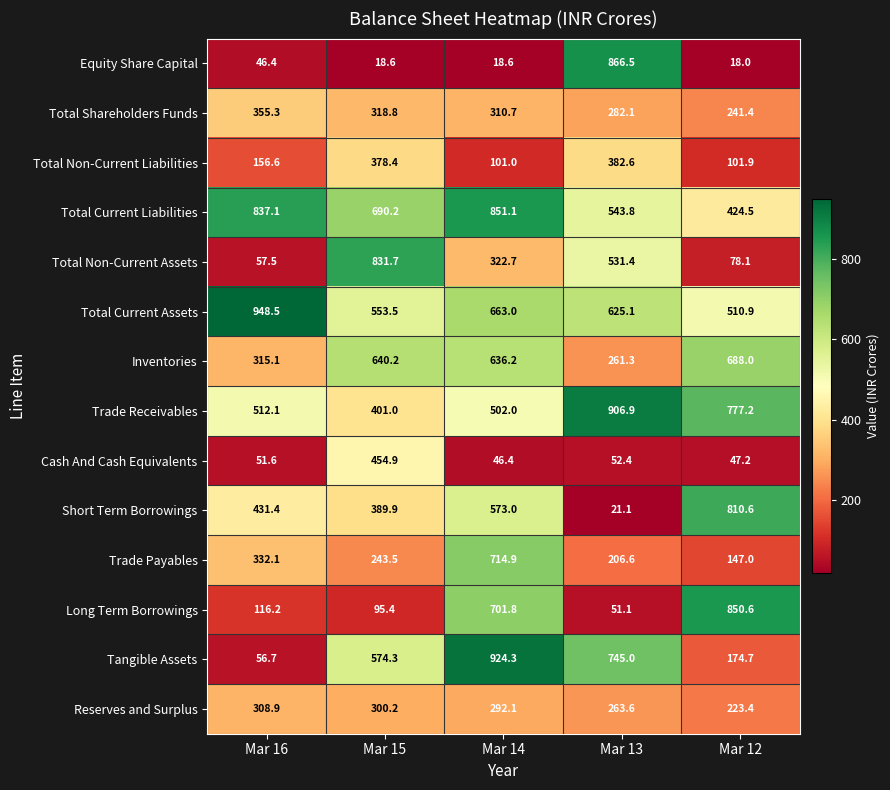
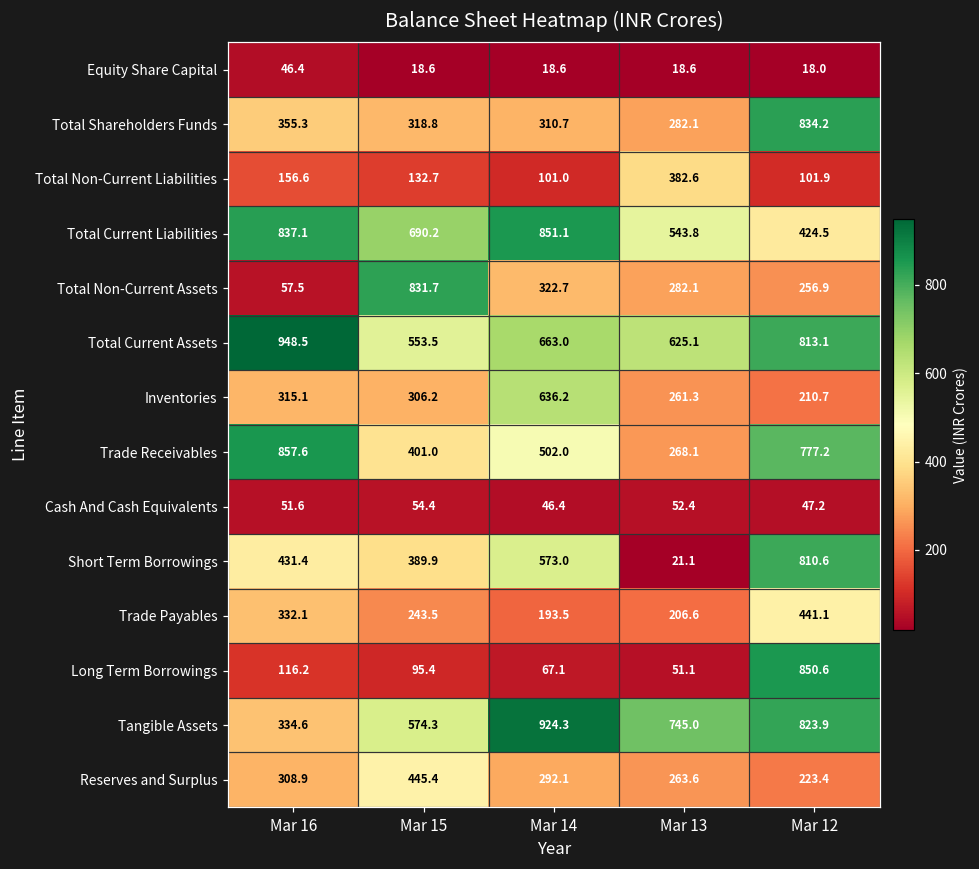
  {
    "Equity Share Capital": {
      "Mar 16": 46.4,
      "Mar 15": 18.6,
      "Mar 14": 18.6,
-     "Mar 13": 866.5,
+     "Mar 13": 18.6,
      "Mar 12": 18.0
    },
    "Total Shareholders Funds": {
      "Mar 16": 355.3,
      "Mar 15": 318.8,
      "Mar 14": 310.7,
      "Mar 13": 282.1,
-     "Mar 12": 241.4
+     "Mar 12": 834.2
    },
    "Total Non-Current Liabilities": {
      "Mar 16": 156.6,
-     "Mar 15": 378.4,
+     "Mar 15": 132.7,
      "Mar 14": 101.0,
      "Mar 13": 382.6,
      "Mar 12": 101.9
    },
    "Total Current Liabilities": {
      "Mar 16": 837.1,
      "Mar 15": 690.2,
      "Mar 14": 851.1,
      "Mar 13": 543.8,
      "Mar 12": 424.5
    },
    "Total Non-Current Assets": {
      "Mar 16": 57.5,
      "Mar 15": 831.7,
      "Mar 14": 322.7,
-     "Mar 13": 531.4,
-     "Mar 12": 78.1
+     "Mar 13": 282.1,
+     "Mar 12": 256.9
    },
    "Total Current Assets": {
      "Mar 16": 948.5,
      "Mar 15": 553.5,
      "Mar 14": 663.0,
      "Mar 13": 625.1,
-     "Mar 12": 510.9
+     "Mar 12": 813.1
    },
    "Inventories": {
      "Mar 16": 315.1,
-     "Mar 15": 640.2,
+     "Mar 15": 306.2,
      "Mar 14": 636.2,
      "Mar 13": 261.3,
-     "Mar 12": 688.0
+     "Mar 12": 210.7
    },
    "Trade Receivables": {
-     "Mar 16": 512.1,
+     "Mar 16": 857.6,
      "Mar 15": 401.0,
      "Mar 14": 502.0,
-     "Mar 13": 906.9,
+     "Mar 13": 268.1,
      "Mar 12": 777.2
    },
    "Cash And Cash Equivalents": {
      "Mar 16": 51.6,
-     "Mar 15": 454.9,
+     "Mar 15": 54.4,
      "Mar 14": 46.4,
      "Mar 13": 52.4,
      "Mar 12": 47.2
    },
    "Short Term Borrowings": {
      "Mar 16": 431.4,
      "Mar 15": 389.9,
      "Mar 14": 573.0,
      "Mar 13": 21.1,
      "Mar 12": 810.6
    },
    "Trade Payables": {
      "Mar 16": 332.1,
      "Mar 15": 243.5,
-     "Mar 14": 714.9,
+     "Mar 14": 193.5,
      "Mar 13": 206.6,
-     "Mar 12": 147.0
+     "Mar 12": 441.1
    },
    "Long Term Borrowings": {
      "Mar 16": 116.2,
      "Mar 15": 95.4,
-     "Mar 14": 701.8,
+     "Mar 14": 67.1,
      "Mar 13": 51.1,
      "Mar 12": 850.6
    },
    "Tangible Assets": {
-     "Mar 16": 56.7,
+     "Mar 16": 334.6,
      "Mar 15": 574.3,
      "Mar 14": 924.3,
      "Mar 13": 745.0,
-     "Mar 12": 174.7
+     "Mar 12": 823.9
    },
    "Reserves and Surplus": {
      "Mar 16": 308.9,
-     "Mar 15": 300.2,
+     "Mar 15": 445.4,
      "Mar 14": 292.1,
      "Mar 13": 263.6,
      "Mar 12": 223.4
    }
  }
